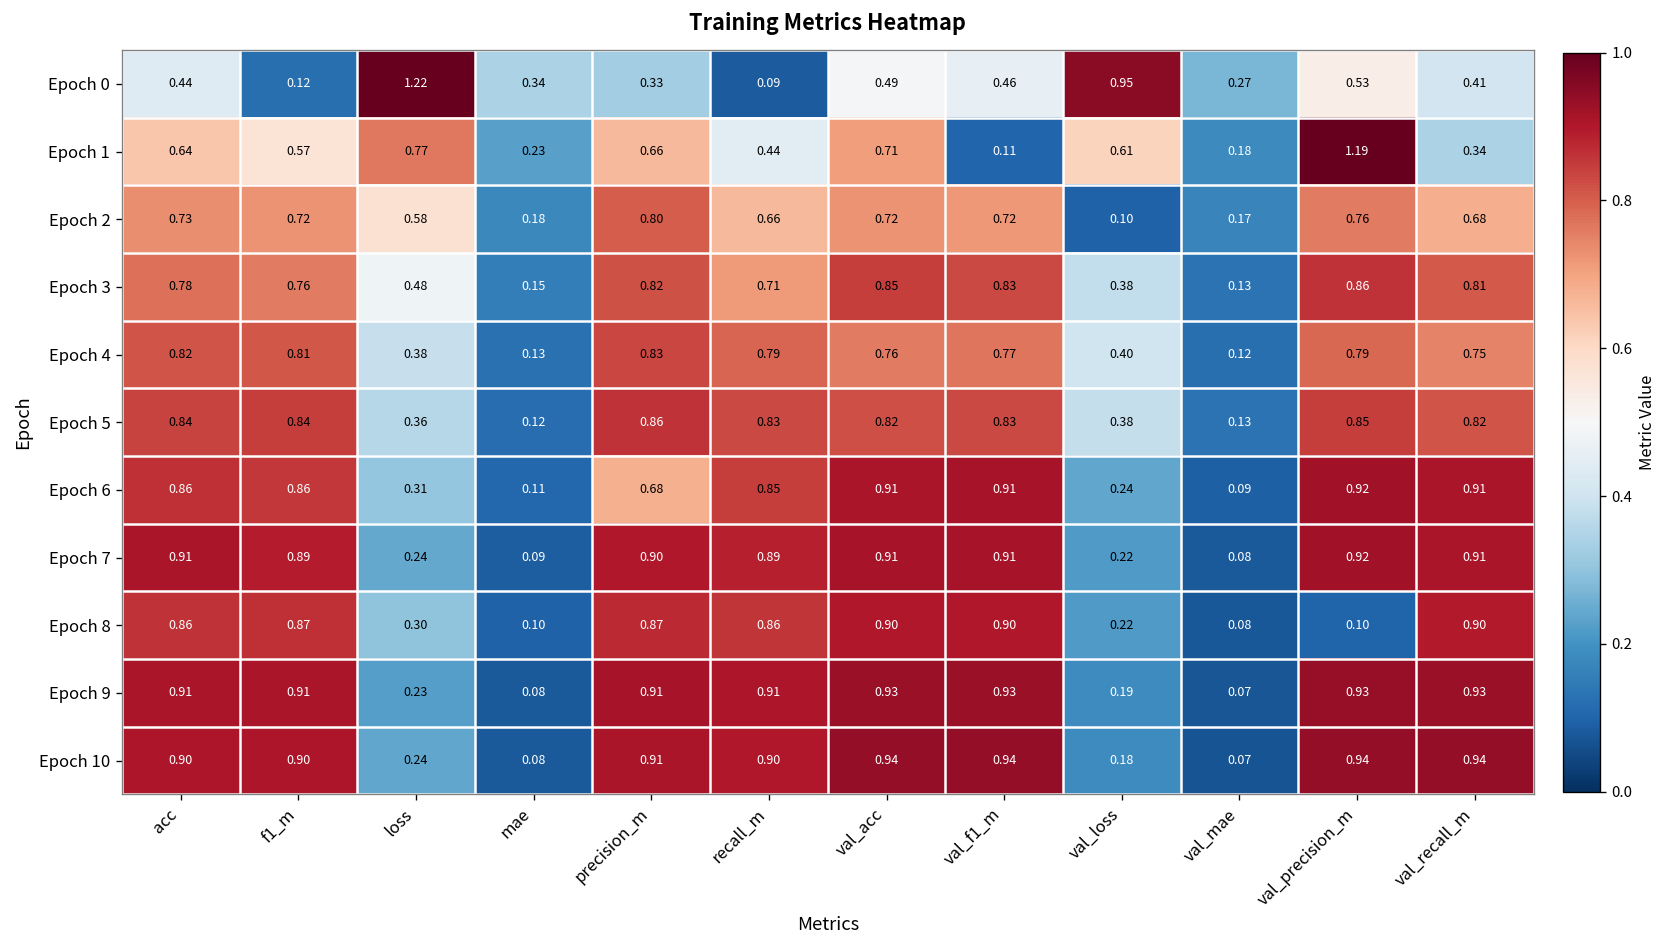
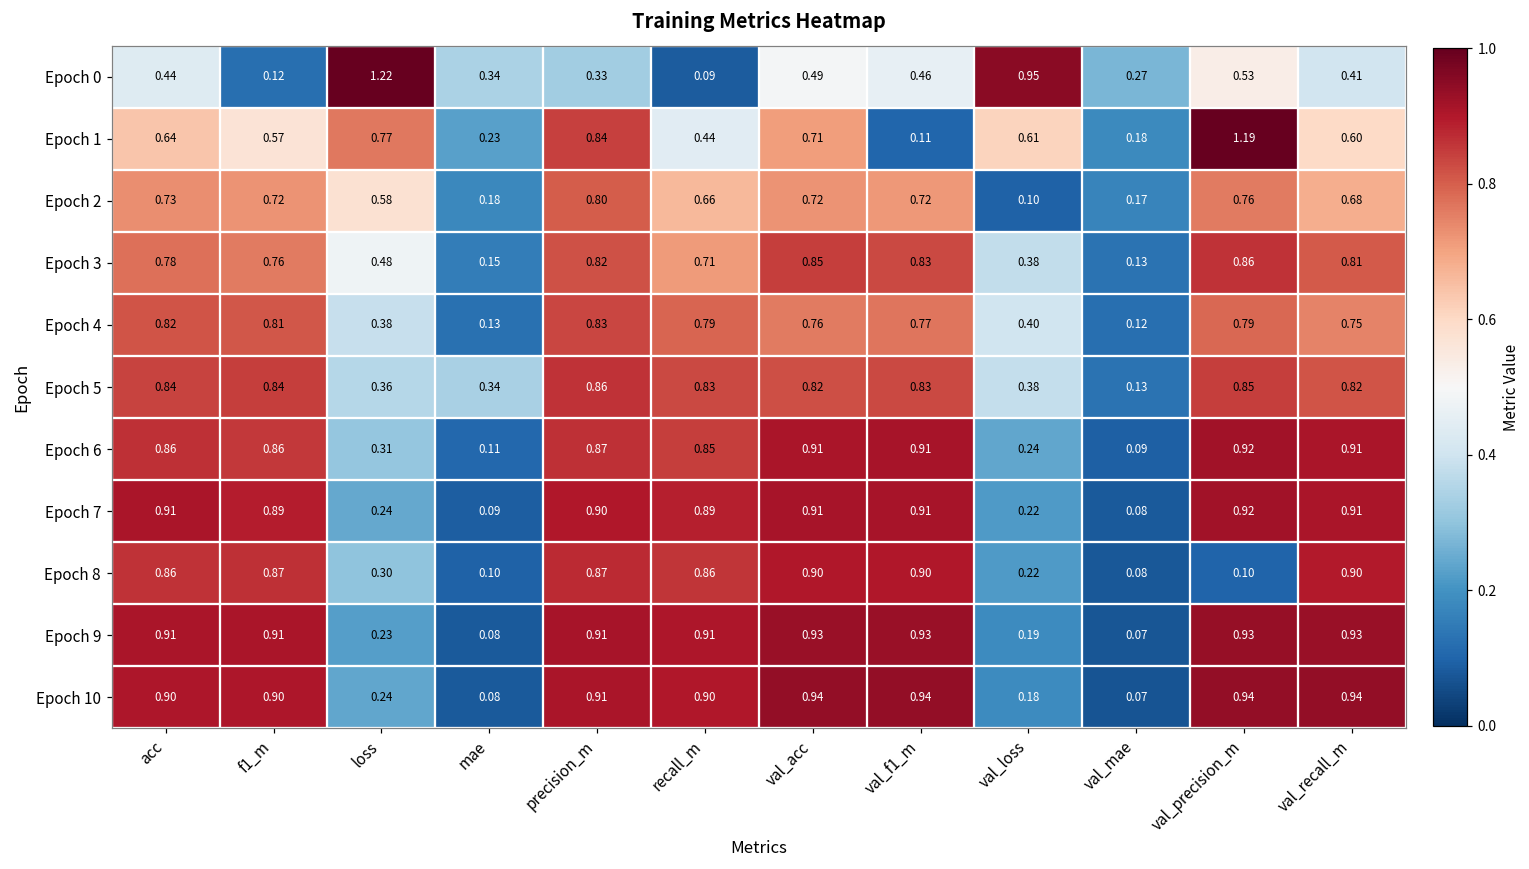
  {
    "Epoch 0": {
      "acc": 0.44,
      "f1_m": 0.12,
      "loss": 1.22,
      "mae": 0.34,
      "precision_m": 0.33,
      "recall_m": 0.09,
      "val_acc": 0.49,
      "val_f1_m": 0.46,
      "val_loss": 0.95,
      "val_mae": 0.27,
      "val_precision_m": 0.53,
      "val_recall_m": 0.41
    },
    "Epoch 1": {
      "acc": 0.64,
      "f1_m": 0.57,
      "loss": 0.77,
      "mae": 0.23,
-     "precision_m": 0.66,
+     "precision_m": 0.84,
      "recall_m": 0.44,
      "val_acc": 0.71,
      "val_f1_m": 0.11,
      "val_loss": 0.61,
      "val_mae": 0.18,
      "val_precision_m": 1.19,
-     "val_recall_m": 0.34
+     "val_recall_m": 0.60
    },
    "Epoch 2": {
      "acc": 0.73,
      "f1_m": 0.72,
      "loss": 0.58,
      "mae": 0.18,
      "precision_m": 0.80,
      "recall_m": 0.66,
      "val_acc": 0.72,
      "val_f1_m": 0.72,
      "val_loss": 0.10,
      "val_mae": 0.17,
      "val_precision_m": 0.76,
      "val_recall_m": 0.68
    },
    "Epoch 3": {
      "acc": 0.78,
      "f1_m": 0.76,
      "loss": 0.48,
      "mae": 0.15,
      "precision_m": 0.82,
      "recall_m": 0.71,
      "val_acc": 0.85,
      "val_f1_m": 0.83,
      "val_loss": 0.38,
      "val_mae": 0.13,
      "val_precision_m": 0.86,
      "val_recall_m": 0.81
    },
    "Epoch 4": {
      "acc": 0.82,
      "f1_m": 0.81,
      "loss": 0.38,
      "mae": 0.13,
      "precision_m": 0.83,
      "recall_m": 0.79,
      "val_acc": 0.76,
      "val_f1_m": 0.77,
      "val_loss": 0.40,
      "val_mae": 0.12,
      "val_precision_m": 0.79,
      "val_recall_m": 0.75
    },
    "Epoch 5": {
      "acc": 0.84,
      "f1_m": 0.84,
      "loss": 0.36,
-     "mae": 0.12,
+     "mae": 0.34,
      "precision_m": 0.86,
      "recall_m": 0.83,
      "val_acc": 0.82,
      "val_f1_m": 0.83,
      "val_loss": 0.38,
      "val_mae": 0.13,
      "val_precision_m": 0.85,
      "val_recall_m": 0.82
    },
    "Epoch 6": {
      "acc": 0.86,
      "f1_m": 0.86,
      "loss": 0.31,
      "mae": 0.11,
-     "precision_m": 0.68,
+     "precision_m": 0.87,
      "recall_m": 0.85,
      "val_acc": 0.91,
      "val_f1_m": 0.91,
      "val_loss": 0.24,
      "val_mae": 0.09,
      "val_precision_m": 0.92,
      "val_recall_m": 0.91
    },
    "Epoch 7": {
      "acc": 0.91,
      "f1_m": 0.89,
      "loss": 0.24,
      "mae": 0.09,
      "precision_m": 0.90,
      "recall_m": 0.89,
      "val_acc": 0.91,
      "val_f1_m": 0.91,
      "val_loss": 0.22,
      "val_mae": 0.08,
      "val_precision_m": 0.92,
      "val_recall_m": 0.91
    },
    "Epoch 8": {
      "acc": 0.86,
      "f1_m": 0.87,
      "loss": 0.30,
      "mae": 0.10,
      "precision_m": 0.87,
      "recall_m": 0.86,
      "val_acc": 0.90,
      "val_f1_m": 0.90,
      "val_loss": 0.22,
      "val_mae": 0.08,
      "val_precision_m": 0.10,
      "val_recall_m": 0.90
    },
    "Epoch 9": {
      "acc": 0.91,
      "f1_m": 0.91,
      "loss": 0.23,
      "mae": 0.08,
      "precision_m": 0.91,
      "recall_m": 0.91,
      "val_acc": 0.93,
      "val_f1_m": 0.93,
      "val_loss": 0.19,
      "val_mae": 0.07,
      "val_precision_m": 0.93,
      "val_recall_m": 0.93
    },
    "Epoch 10": {
      "acc": 0.90,
      "f1_m": 0.90,
      "loss": 0.24,
      "mae": 0.08,
      "precision_m": 0.91,
      "recall_m": 0.90,
      "val_acc": 0.94,
      "val_f1_m": 0.94,
      "val_loss": 0.18,
      "val_mae": 0.07,
      "val_precision_m": 0.94,
      "val_recall_m": 0.94
    }
  }
